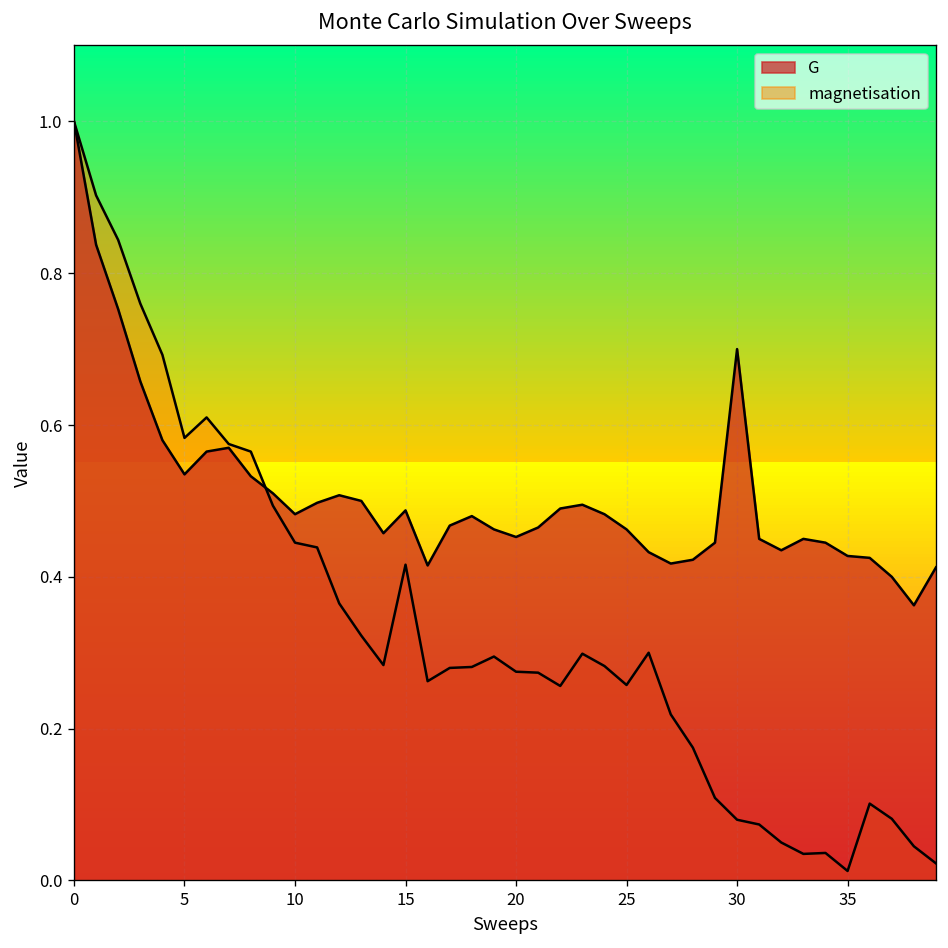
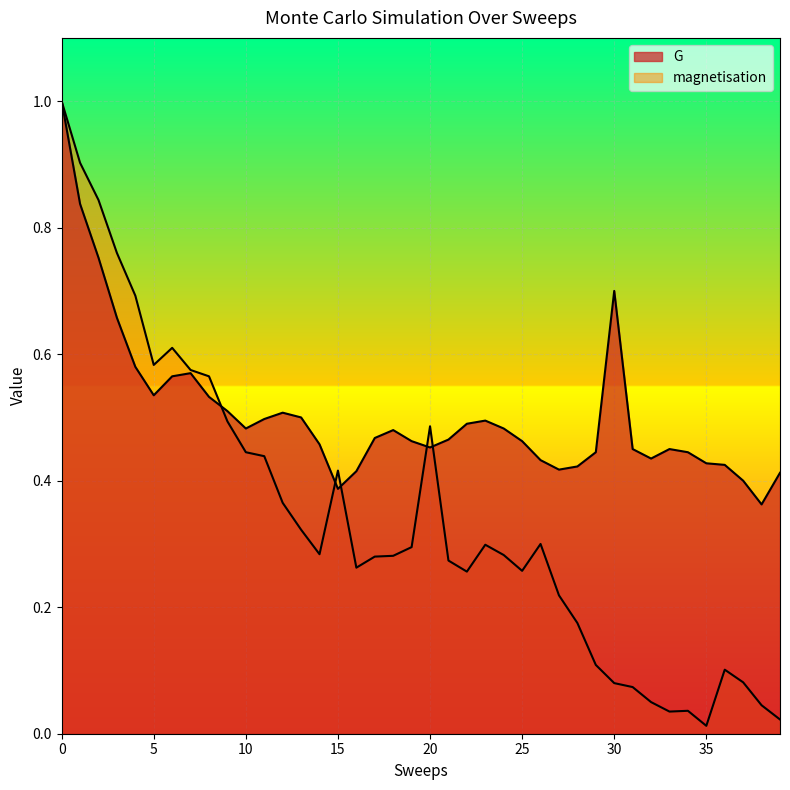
  {
    "G": {
      "5": 0.54,
      "10": 0.48,
-     "15": 0.49,
+     "15": 0.39,
      "20": 0.45,
      "25": 0.46,
      "30": 0.70,
      "35": 0.43
    },
    "magnetisation": {
      "5": 0.58,
      "10": 0.45,
      "15": 0.42,
-     "20": 0.28,
+     "20": 0.49,
      "25": 0.26,
      "30": 0.08,
      "35": 0.01
    }
  }
